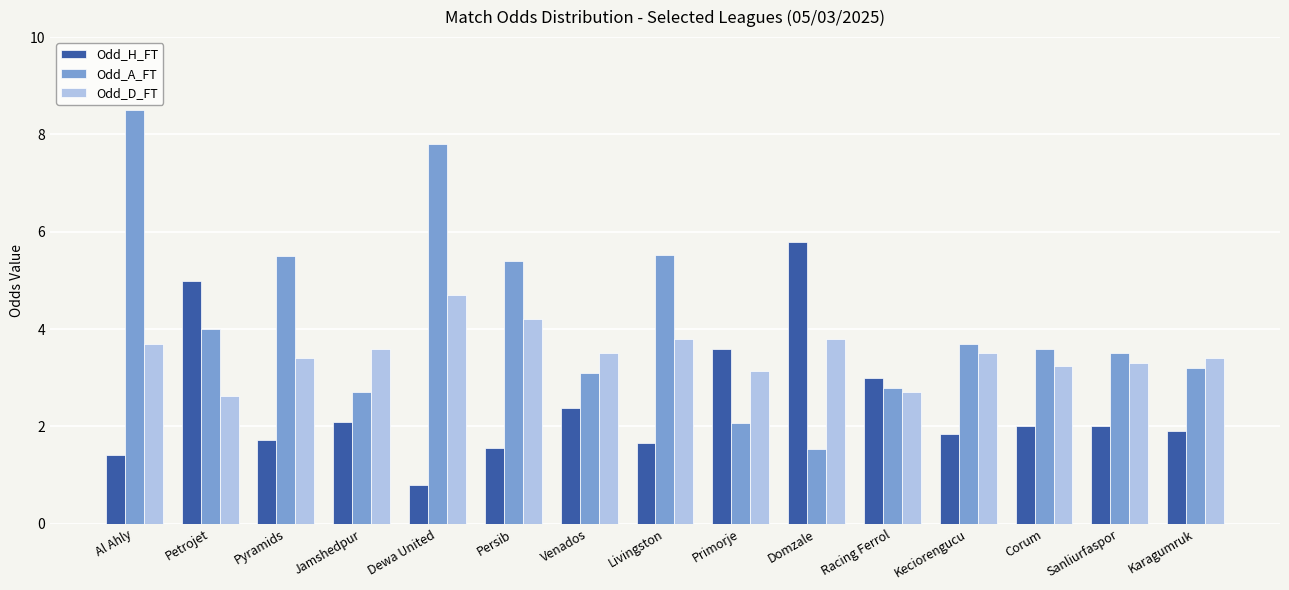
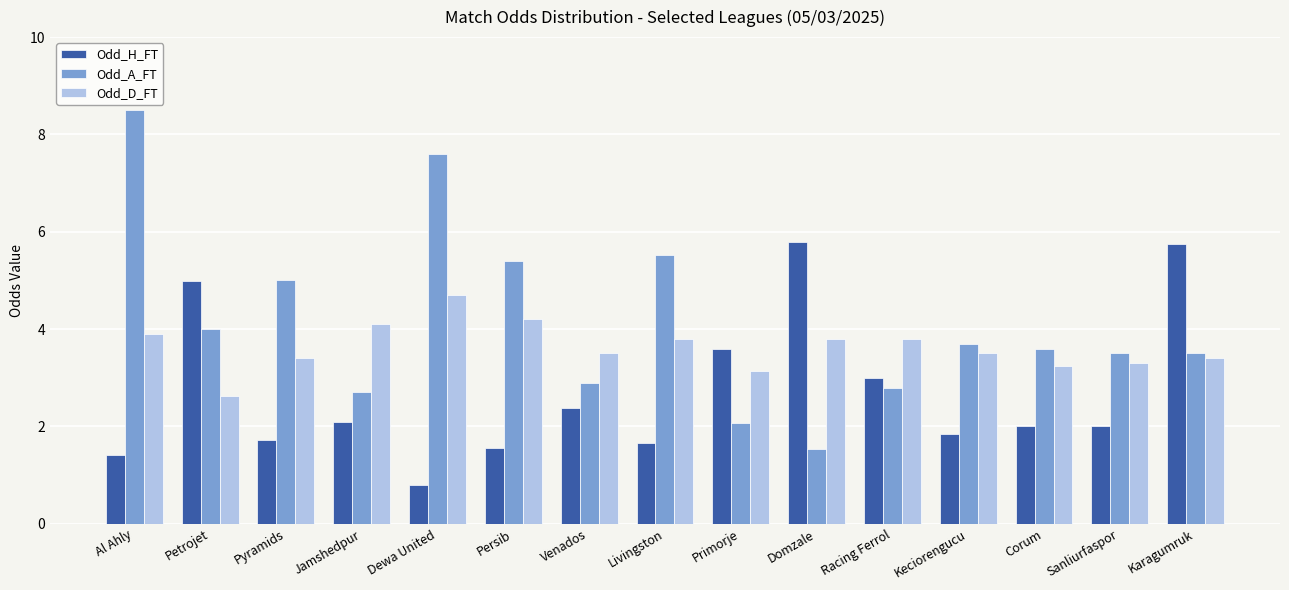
  {
    "Odd_H_FT": {
      "Al Ahly": 1.4,
      "Petrojet": 5.0,
      "Pyramids": 1.7,
      "Jamshedpur": 2.1,
      "Dewa United": 0.8,
      "Persib": 1.6,
      "Venados": 2.4,
      "Livingston": 1.7,
      "Primorje": 3.6,
      "Domzale": 5.8,
      "Racing Ferrol": 3.0,
      "Keciorengucu": 1.9,
      "Corum": 2.0,
      "Sanliurfaspor": 2.0,
-     "Karagumruk": 1.9
+     "Karagumruk": 5.8
    },
    "Odd_A_FT": {
      "Al Ahly": 8.5,
      "Petrojet": 4.0,
-     "Pyramids": 5.5,
+     "Pyramids": 5.0,
      "Jamshedpur": 2.7,
-     "Dewa United": 7.8,
+     "Dewa United": 7.6,
      "Persib": 5.4,
-     "Venados": 3.1,
+     "Venados": 2.9,
      "Livingston": 5.5,
      "Primorje": 2.1,
      "Domzale": 1.5,
      "Racing Ferrol": 2.8,
      "Keciorengucu": 3.7,
      "Corum": 3.6,
      "Sanliurfaspor": 3.5,
-     "Karagumruk": 3.2
+     "Karagumruk": 3.5
    },
    "Odd_D_FT": {
-     "Al Ahly": 3.7,
+     "Al Ahly": 3.9,
      "Petrojet": 2.6,
      "Pyramids": 3.4,
-     "Jamshedpur": 3.6,
+     "Jamshedpur": 4.1,
      "Dewa United": 4.7,
      "Persib": 4.2,
      "Venados": 3.5,
      "Livingston": 3.8,
      "Primorje": 3.2,
      "Domzale": 3.8,
-     "Racing Ferrol": 2.7,
+     "Racing Ferrol": 3.8,
      "Keciorengucu": 3.5,
      "Corum": 3.3,
      "Sanliurfaspor": 3.3,
      "Karagumruk": 3.4
    }
  }
